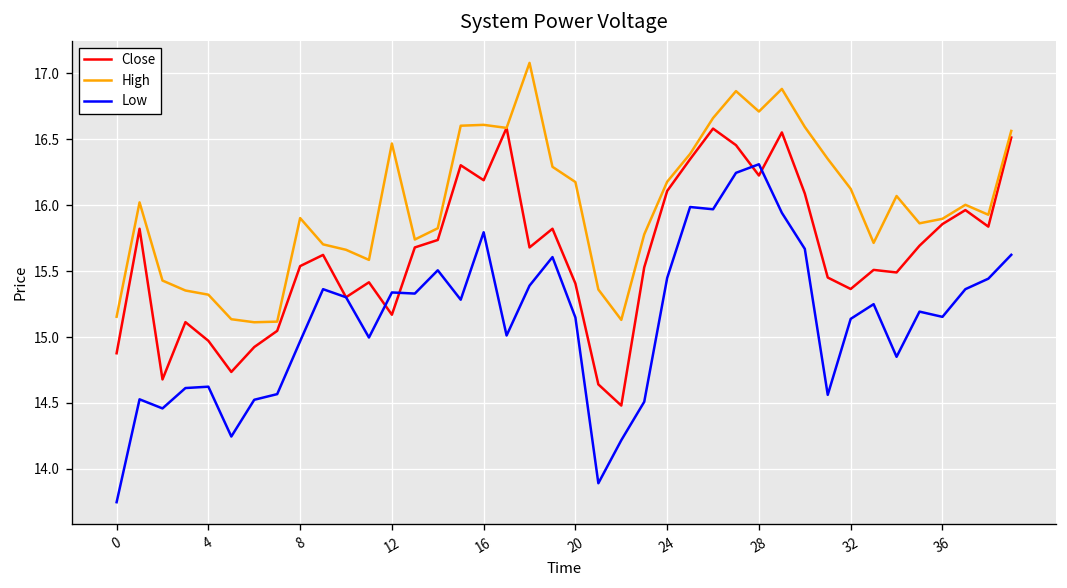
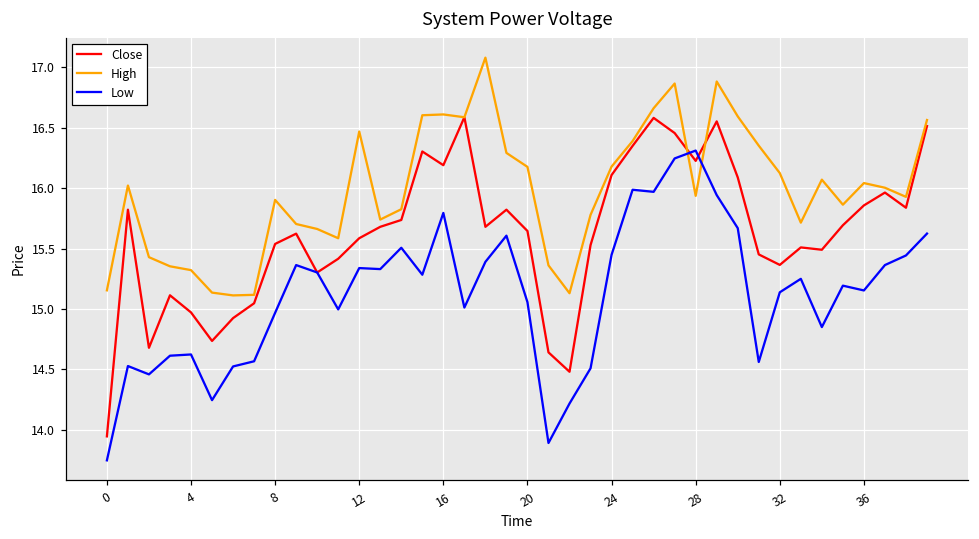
  {
    "Close": {
-     "0": 14.88,
+     "0": 13.95,
      "4": 14.97,
      "8": 15.54,
-     "12": 15.17,
+     "12": 15.59,
      "16": 16.19,
-     "20": 15.41,
+     "20": 15.65,
      "24": 16.11,
      "28": 16.23,
      "32": 15.36,
      "36": 15.86
    },
    "High": {
      "0": 15.15,
      "4": 15.32,
      "8": 15.90,
      "12": 16.47,
      "16": 16.61,
      "20": 16.18,
      "24": 16.18,
-     "28": 16.71,
+     "28": 15.94,
      "32": 16.12,
-     "36": 15.90
+     "36": 16.04
    },
    "Low": {
      "0": 13.75,
      "4": 14.62,
      "8": 14.97,
      "12": 15.34,
      "16": 15.80,
-     "20": 15.15,
+     "20": 15.06,
      "24": 15.45,
      "28": 16.31,
      "32": 15.14,
      "36": 15.15
    }
  }
